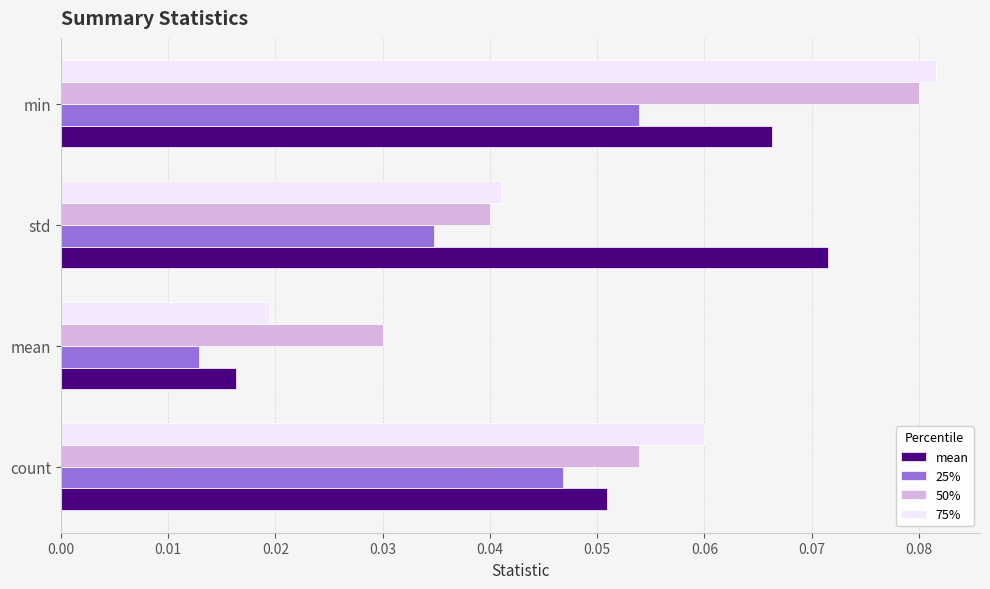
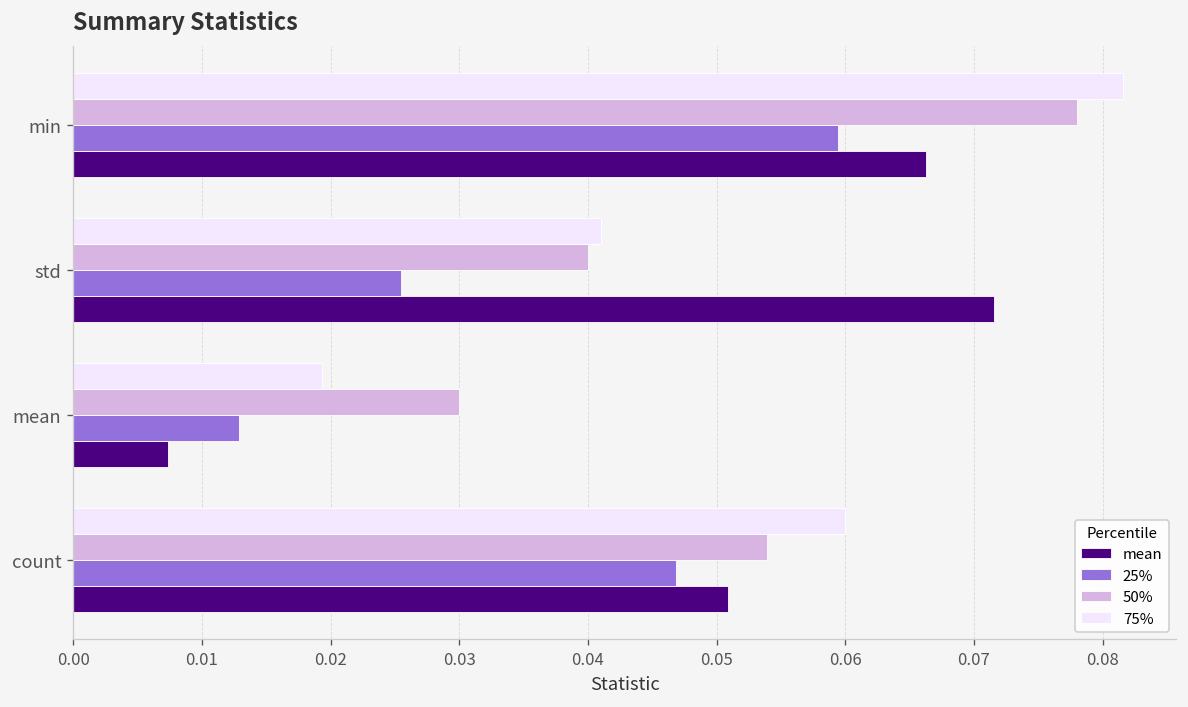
  {
    "mean": {
      "min": 0.0663,
      "std": 0.0716,
-     "mean": 0.0164,
+     "mean": 0.0074,
      "count": 0.0509
    },
    "25%": {
-     "min": 0.0539,
-     "std": 0.0348,
+     "min": 0.0594,
+     "std": 0.0255,
      "mean": 0.0129,
      "count": 0.0468
    },
    "50%": {
-     "min": 0.080,
+     "min": 0.078,
      "std": 0.040,
      "mean": 0.030,
      "count": 0.054
    },
    "75%": {
      "min": 0.0816,
      "std": 0.0410,
      "mean": 0.0194,
      "count": 0.0600
    }
  }
